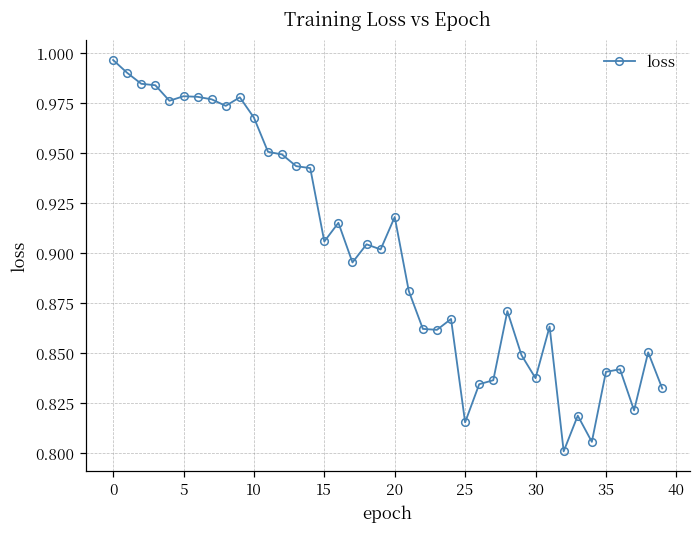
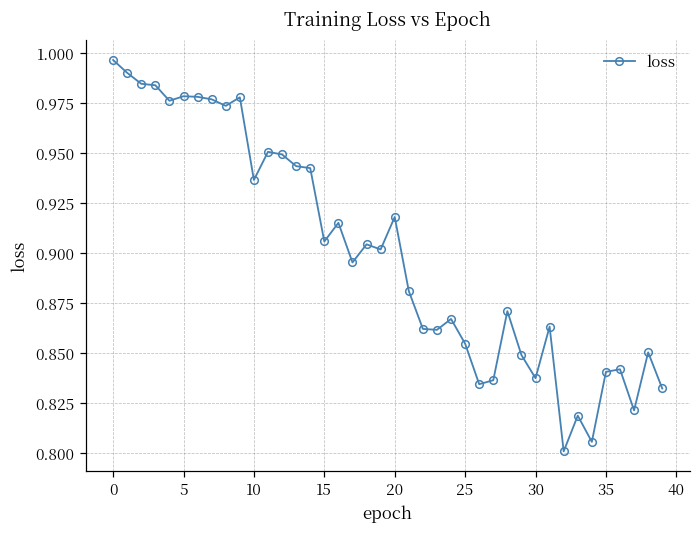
  {
    "0": 0.996,
    "5": 0.978,
-   "10": 0.968,
+   "10": 0.936,
    "15": 0.906,
    "20": 0.918,
-   "25": 0.816,
+   "25": 0.855,
    "30": 0.838,
    "35": 0.841
  }
